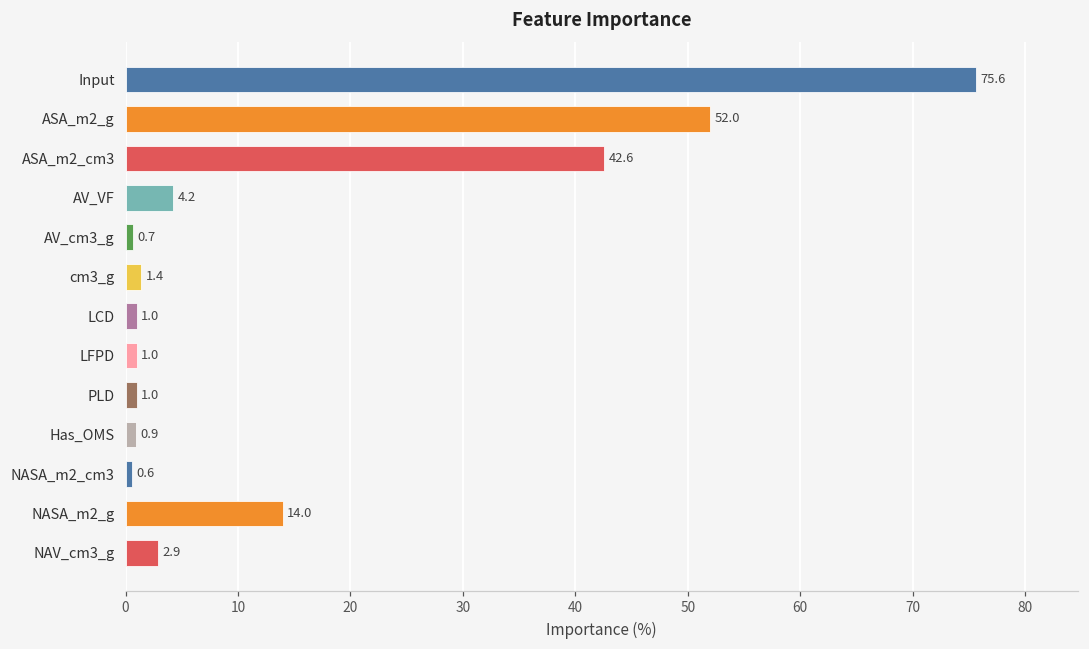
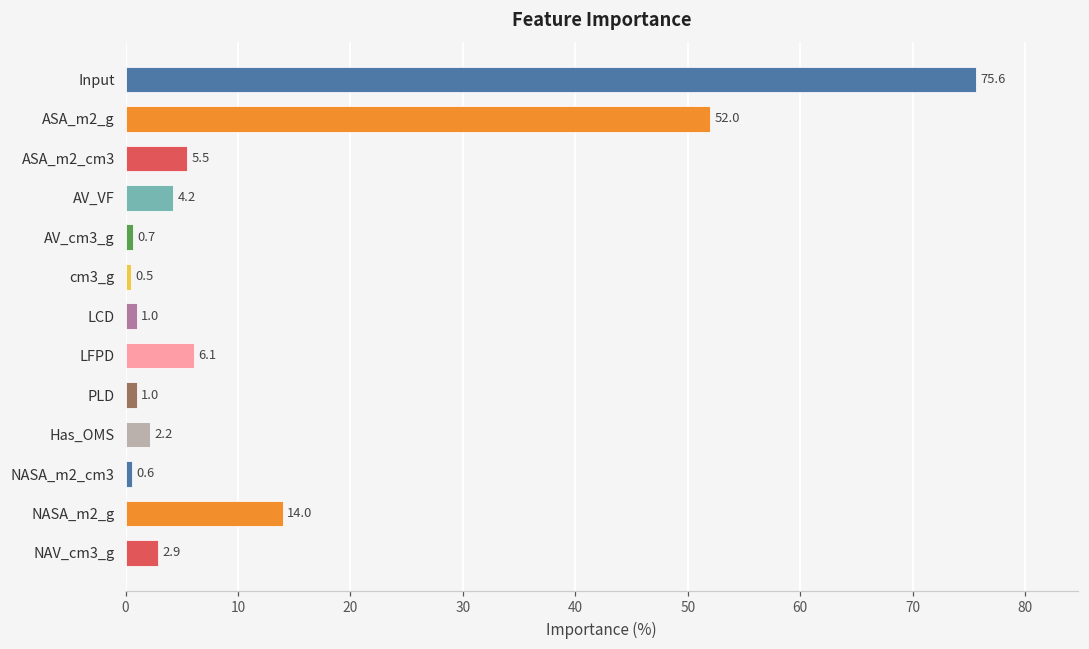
  {
    "Input": 75.6,
    "ASA_m2_g": 52.0,
-   "ASA_m2_cm3": 42.6,
+   "ASA_m2_cm3": 5.5,
    "AV_VF": 4.2,
    "AV_cm3_g": 0.7,
-   "cm3_g": 1.4,
+   "cm3_g": 0.5,
    "LCD": 1.0,
-   "LFPD": 1.0,
+   "LFPD": 6.1,
    "PLD": 1.0,
-   "Has_OMS": 0.9,
+   "Has_OMS": 2.2,
    "NASA_m2_cm3": 0.6,
    "NASA_m2_g": 14.0,
    "NAV_cm3_g": 2.9
  }
